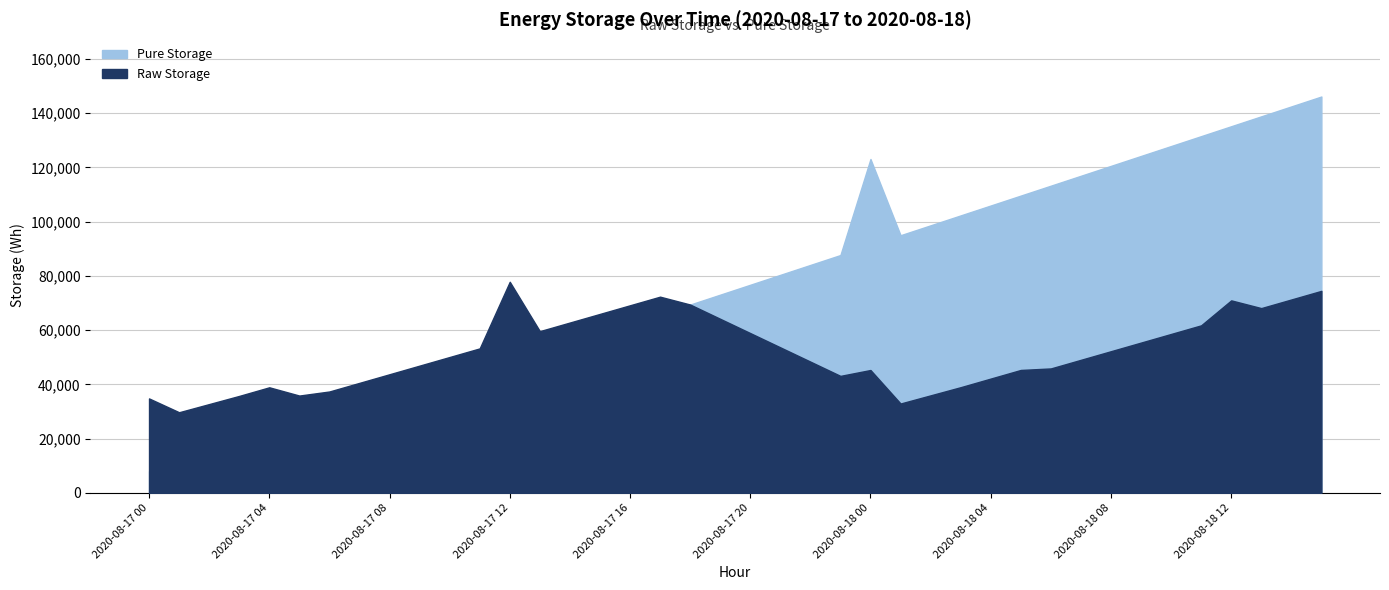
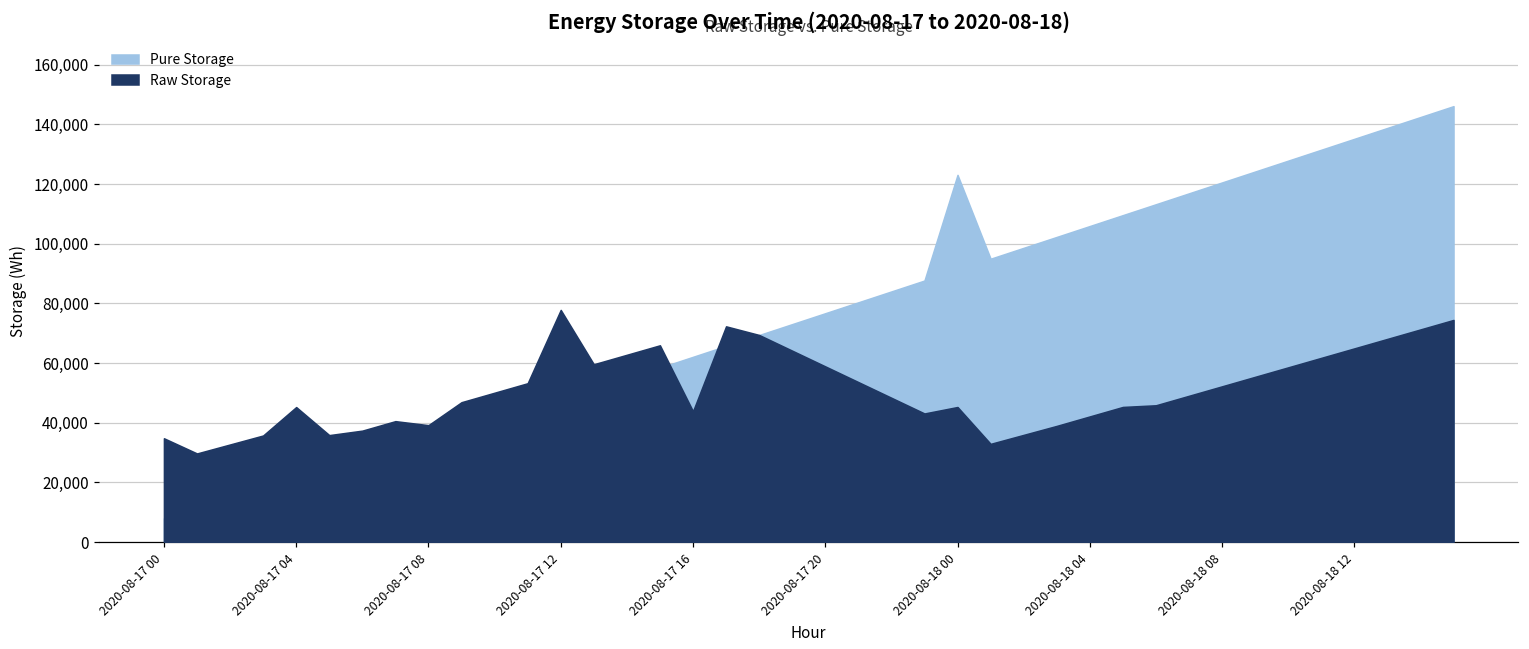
  {
    "Pure Storage": {
      "2020-08-17 20": "77,000",
      "2020-08-18 00": "123,000",
      "2020-08-18 04": "106,000",
      "2020-08-18 08": "121,000",
      "2020-08-18 12": "135,000"
    },
    "Raw Storage": {
      "2020-08-17 00": "35,000",
-     "2020-08-17 04": "39,000",
-     "2020-08-17 08": "44,000",
+     "2020-08-17 04": "45,000",
+     "2020-08-17 08": "39,000",
      "2020-08-17 12": "78,000",
-     "2020-08-17 16": "69,000",
+     "2020-08-17 16": "44,000",
      "2020-08-17 20": "59,000",
      "2020-08-18 00": "45,000",
      "2020-08-18 04": "42,000",
      "2020-08-18 08": "52,000",
-     "2020-08-18 12": "71,000"
+     "2020-08-18 12": "65,000"
    }
  }
